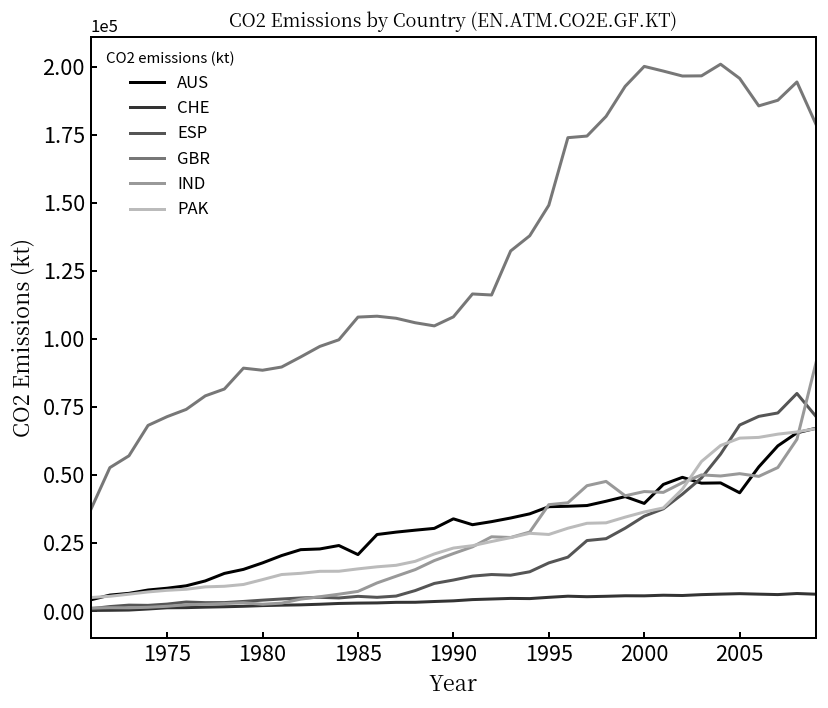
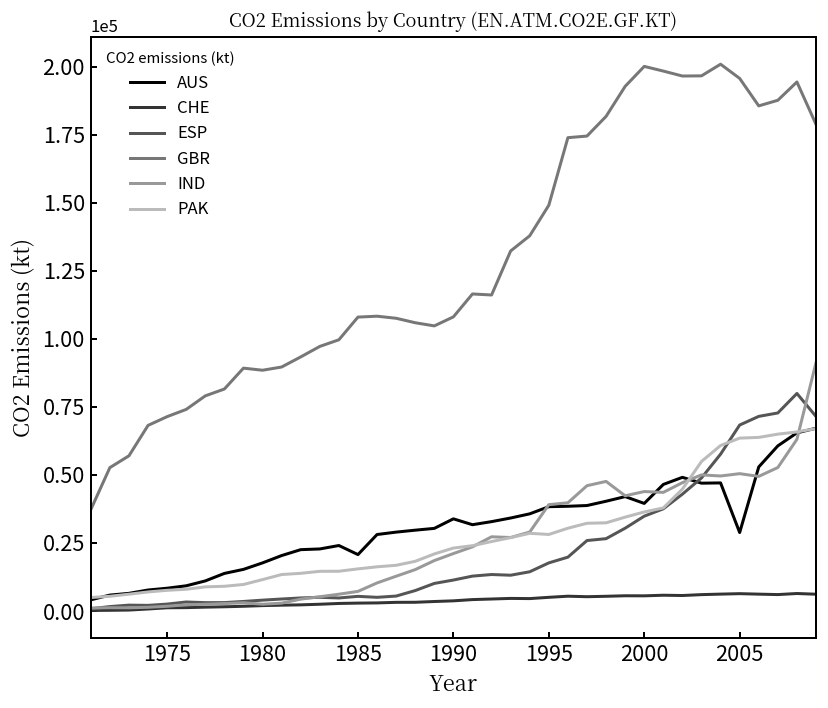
  {
    "AUS": {
      "1980": 18000,
      "1985": 21000,
      "1990": 34000,
      "2000": 40000,
-     "2005": 43000
+     "2005": 29000
    }
  }
